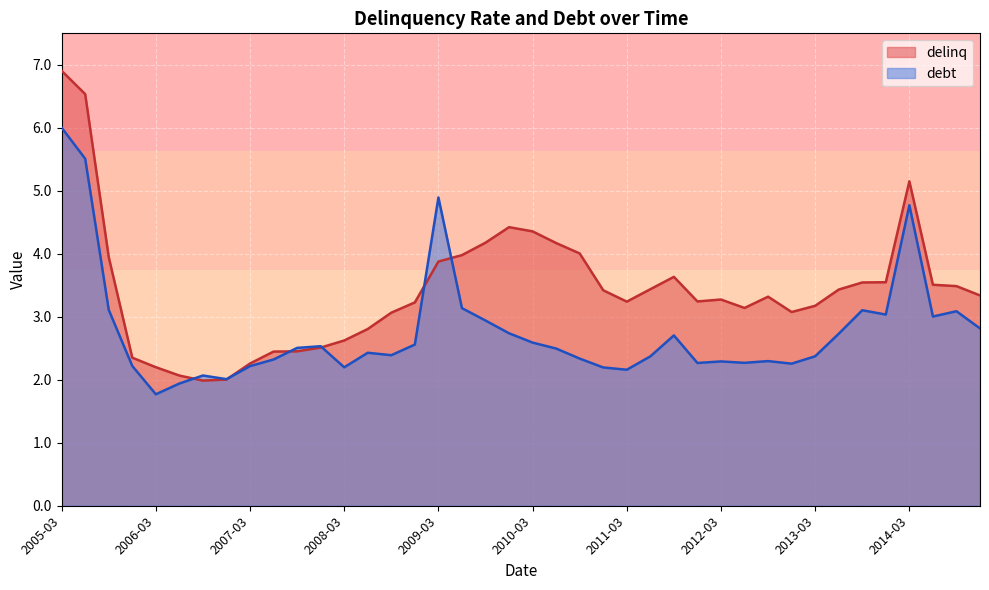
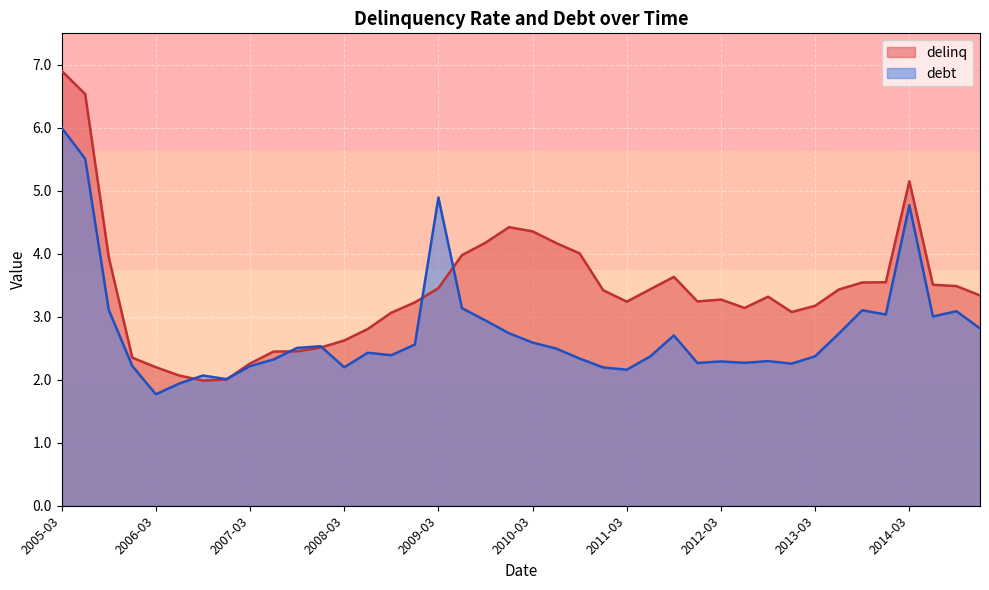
  {
    "delinq": {
      "2005-03": 6.9,
      "2006-03": 2.2,
      "2007-03": 2.3,
      "2008-03": 2.6,
-     "2009-03": 3.9,
+     "2009-03": 3.5,
      "2010-03": 4.4,
      "2011-03": 3.2,
      "2012-03": 3.3,
      "2013-03": 3.2,
      "2014-03": 5.2
    },
    "debt": {
      "2005-03": 6.0,
      "2006-03": 1.8,
      "2007-03": 2.2,
      "2008-03": 2.2,
      "2009-03": 4.9,
      "2010-03": 2.6,
      "2011-03": 2.2,
      "2012-03": 2.3,
      "2013-03": 2.4,
      "2014-03": 4.8
    }
  }
